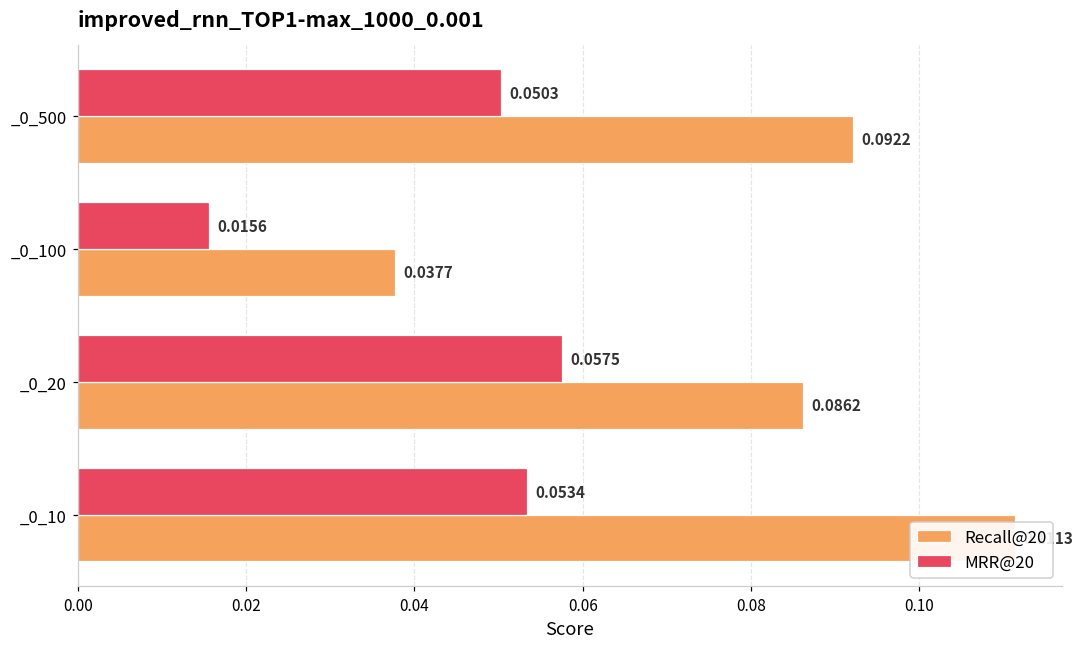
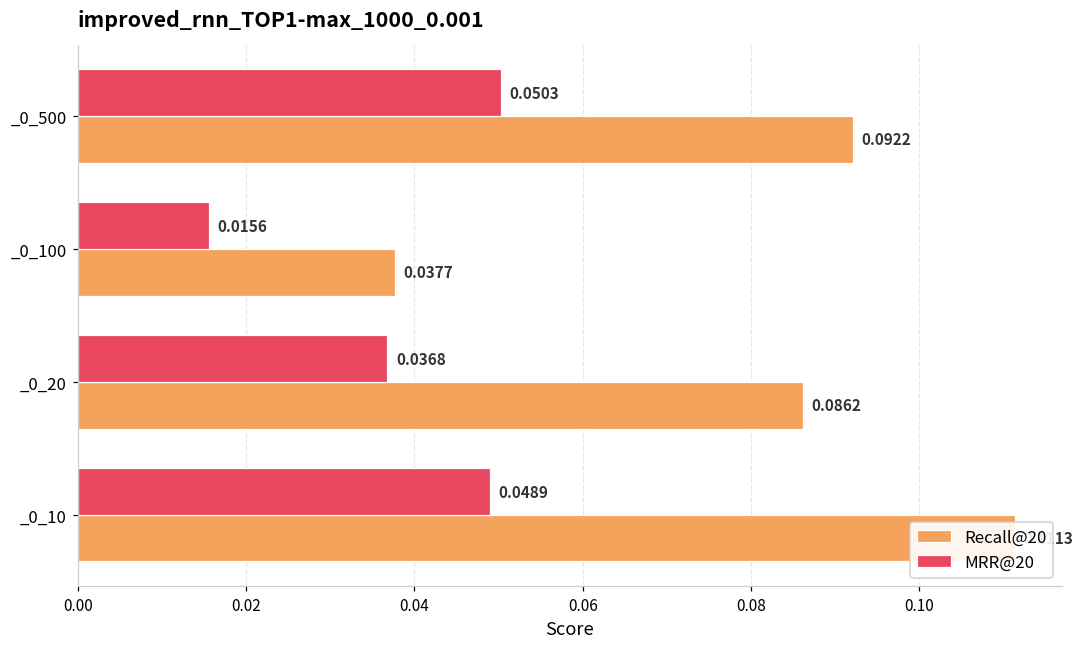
  {
    "Recall@20": {
      "_0_500": 0.0922,
      "_0_100": 0.0377,
      "_0_20": 0.0862
    },
    "MRR@20": {
      "_0_500": 0.0503,
      "_0_100": 0.0156,
-     "_0_20": 0.0575,
-     "_0_10": 0.0534
+     "_0_20": 0.0368,
+     "_0_10": 0.0489
    }
  }
